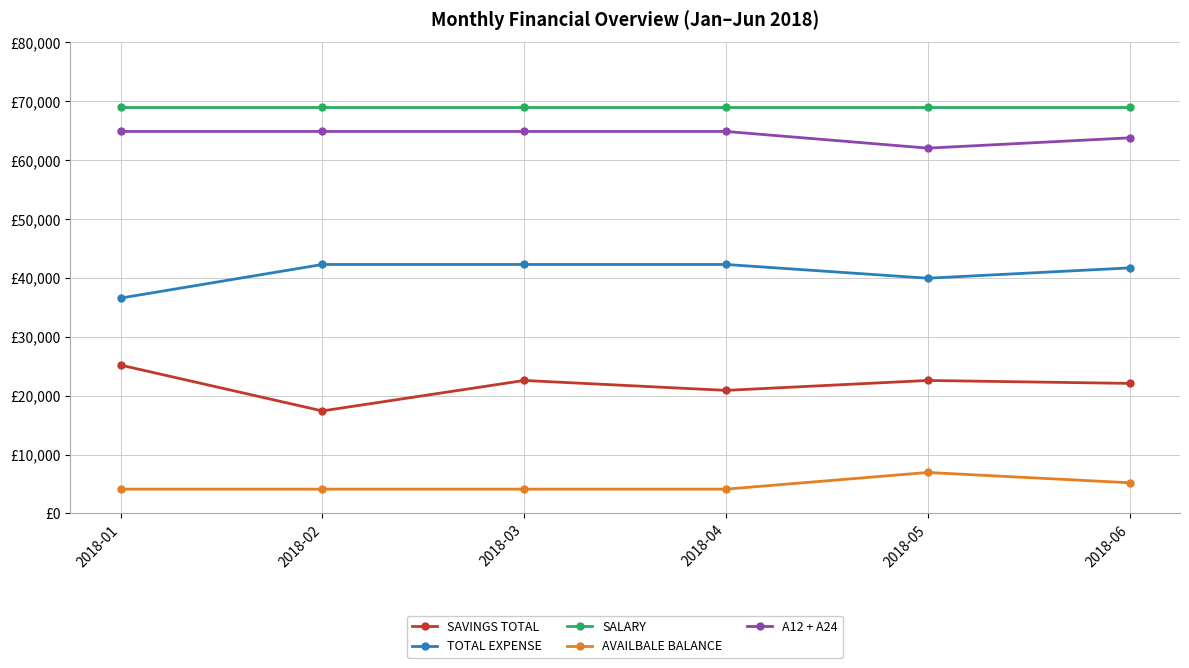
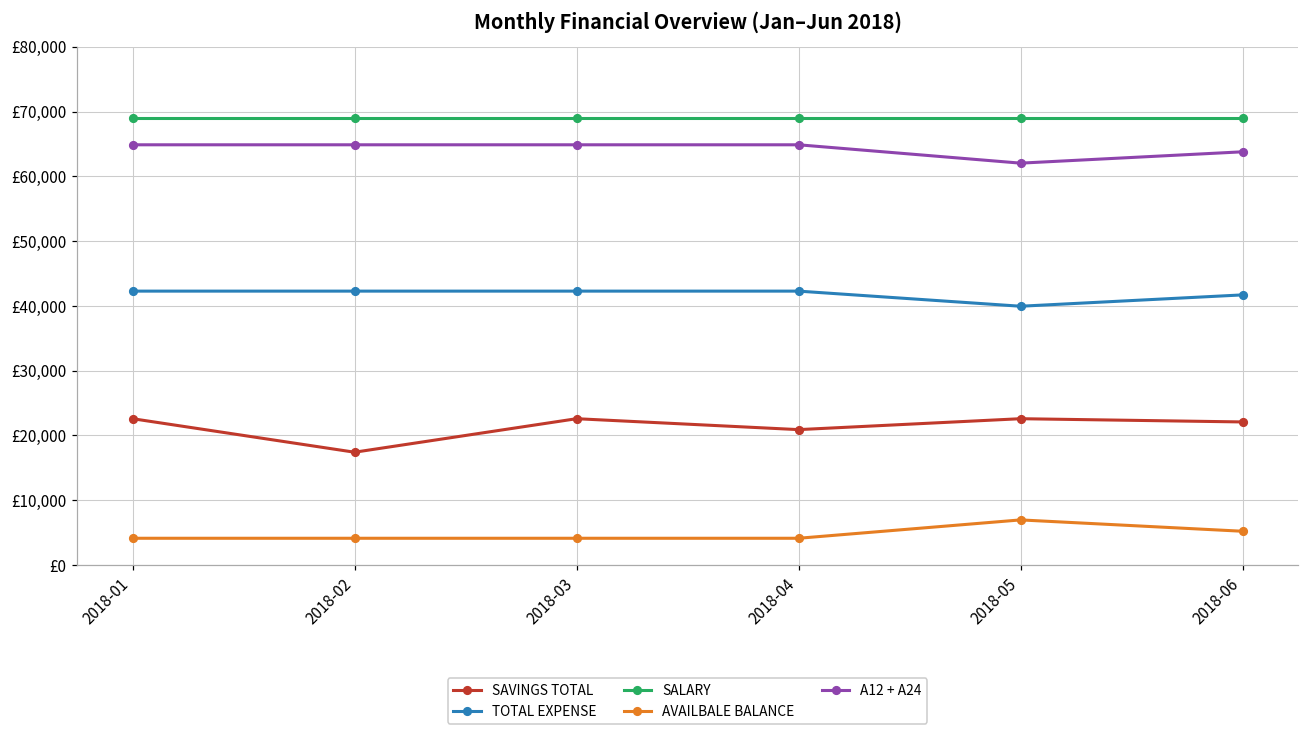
  {
    "SAVINGS TOTAL": {
-     "2018-01": "£25,000",
+     "2018-01": "£23,000",
      "2018-02": "£17,000",
      "2018-03": "£23,000",
      "2018-04": "£21,000",
      "2018-05": "£23,000",
      "2018-06": "£22,000"
    },
    "TOTAL EXPENSE": {
-     "2018-01": "£37,000",
+     "2018-01": "£42,000",
      "2018-02": "£42,000",
      "2018-03": "£42,000",
      "2018-04": "£42,000",
      "2018-05": "£40,000",
      "2018-06": "£42,000"
    },
    "SALARY": {
      "2018-01": "£69,000",
      "2018-02": "£69,000",
      "2018-03": "£69,000",
      "2018-04": "£69,000",
      "2018-05": "£69,000",
      "2018-06": "£69,000"
    },
    "AVAILBALE BALANCE": {
      "2018-01": "£4,000",
      "2018-02": "£4,000",
      "2018-03": "£4,000",
      "2018-04": "£4,000",
      "2018-05": "£7,000",
      "2018-06": "£5,000"
    },
    "A12 + A24": {
      "2018-01": "£65,000",
      "2018-02": "£65,000",
      "2018-03": "£65,000",
      "2018-04": "£65,000",
      "2018-05": "£62,000",
      "2018-06": "£64,000"
    }
  }
